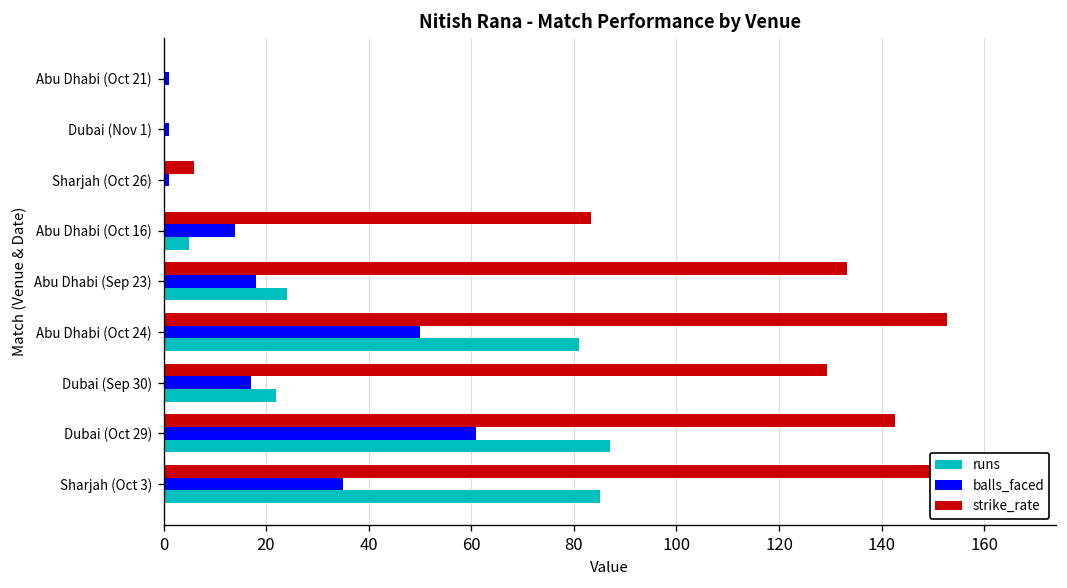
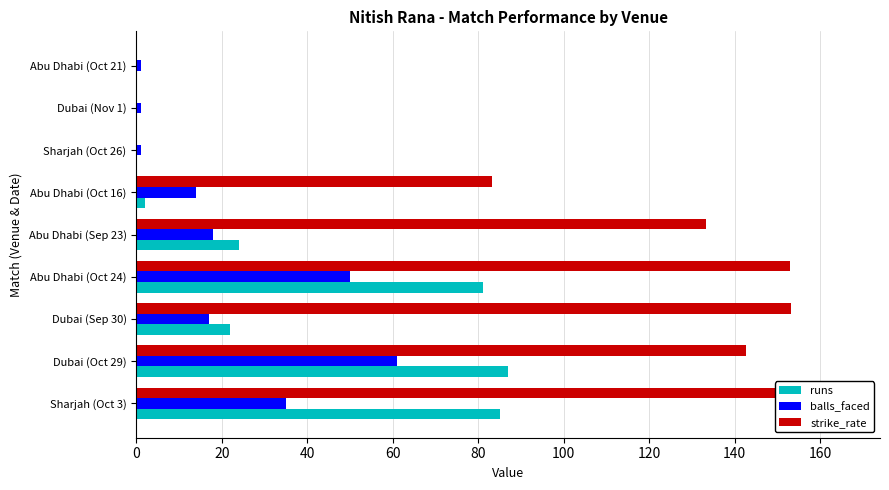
  {
    "runs": {
      "Abu Dhabi (Oct 21)": 0,
      "Dubai (Nov 1)": 0,
      "Sharjah (Oct 26)": 0,
-     "Abu Dhabi (Oct 16)": 5,
+     "Abu Dhabi (Oct 16)": 2,
      "Abu Dhabi (Sep 23)": 24,
      "Abu Dhabi (Oct 24)": 81,
      "Dubai (Sep 30)": 22,
      "Dubai (Oct 29)": 87,
      "Sharjah (Oct 3)": 85
    },
    "balls_faced": {
      "Abu Dhabi (Oct 21)": 1,
      "Dubai (Nov 1)": 1,
      "Sharjah (Oct 26)": 1,
      "Abu Dhabi (Oct 16)": 14,
      "Abu Dhabi (Sep 23)": 18,
      "Abu Dhabi (Oct 24)": 50,
      "Dubai (Sep 30)": 17,
      "Dubai (Oct 29)": 61,
      "Sharjah (Oct 3)": 35
    },
    "strike_rate": {
      "Abu Dhabi (Oct 21)": 0,
      "Dubai (Nov 1)": 0,
-     "Sharjah (Oct 26)": 6,
+     "Sharjah (Oct 26)": 0,
      "Abu Dhabi (Oct 16)": 83,
      "Abu Dhabi (Sep 23)": 133,
      "Abu Dhabi (Oct 24)": 153,
-     "Dubai (Sep 30)": 129,
+     "Dubai (Sep 30)": 153,
      "Dubai (Oct 29)": 143
    }
  }
